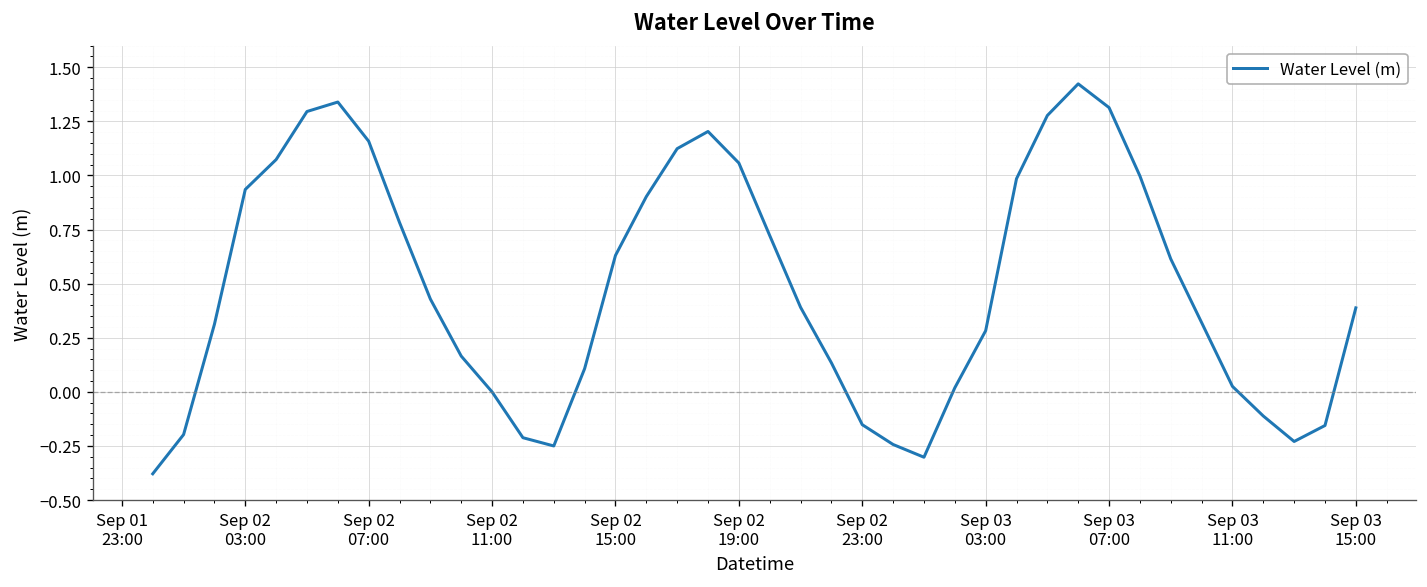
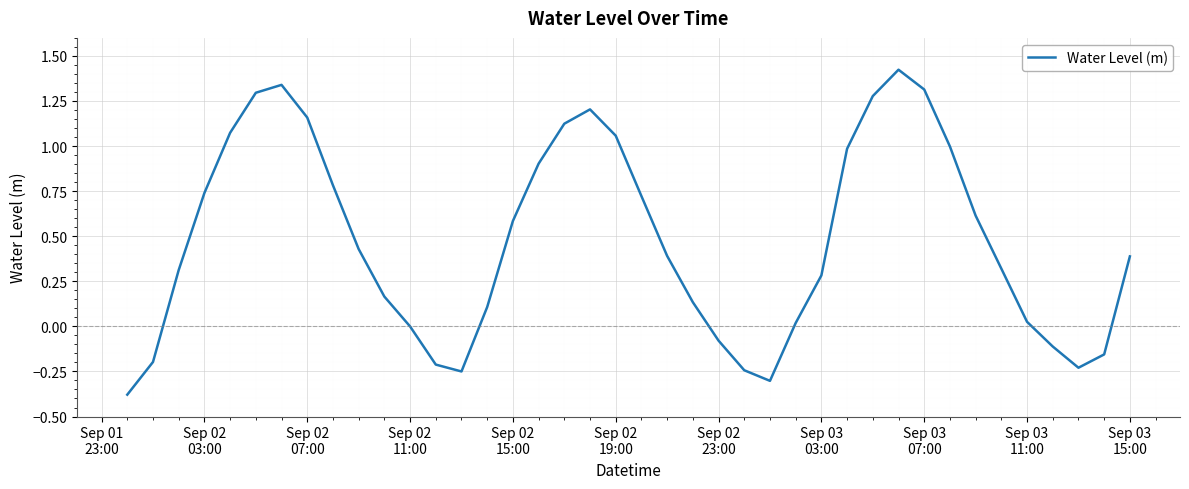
  {
-   "Sep 02 03:00": 0.94,
+   "Sep 02 03:00": 0.74,
    "Sep 02 07:00": 1.16,
    "Sep 02 11:00": 0.00,
-   "Sep 02 15:00": 0.63,
+   "Sep 02 15:00": 0.58,
    "Sep 02 19:00": 1.06,
-   "Sep 02 23:00": -0.15,
+   "Sep 02 23:00": -0.08,
    "Sep 03 03:00": 0.28,
    "Sep 03 07:00": 1.31,
    "Sep 03 11:00": 0.03,
    "Sep 03 15:00": 0.39
  }
